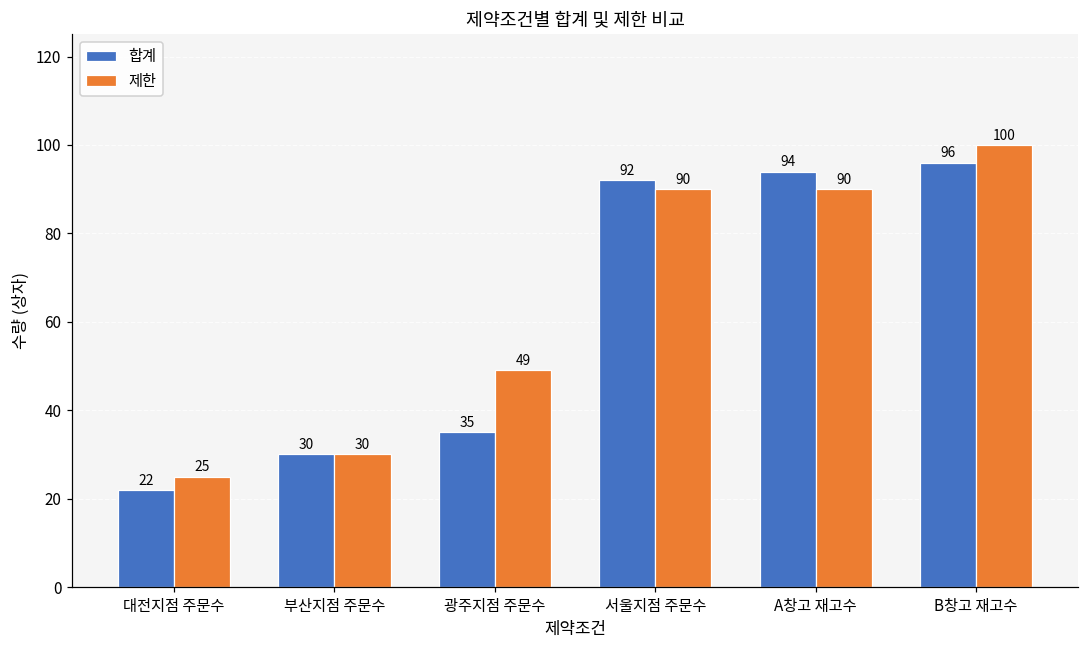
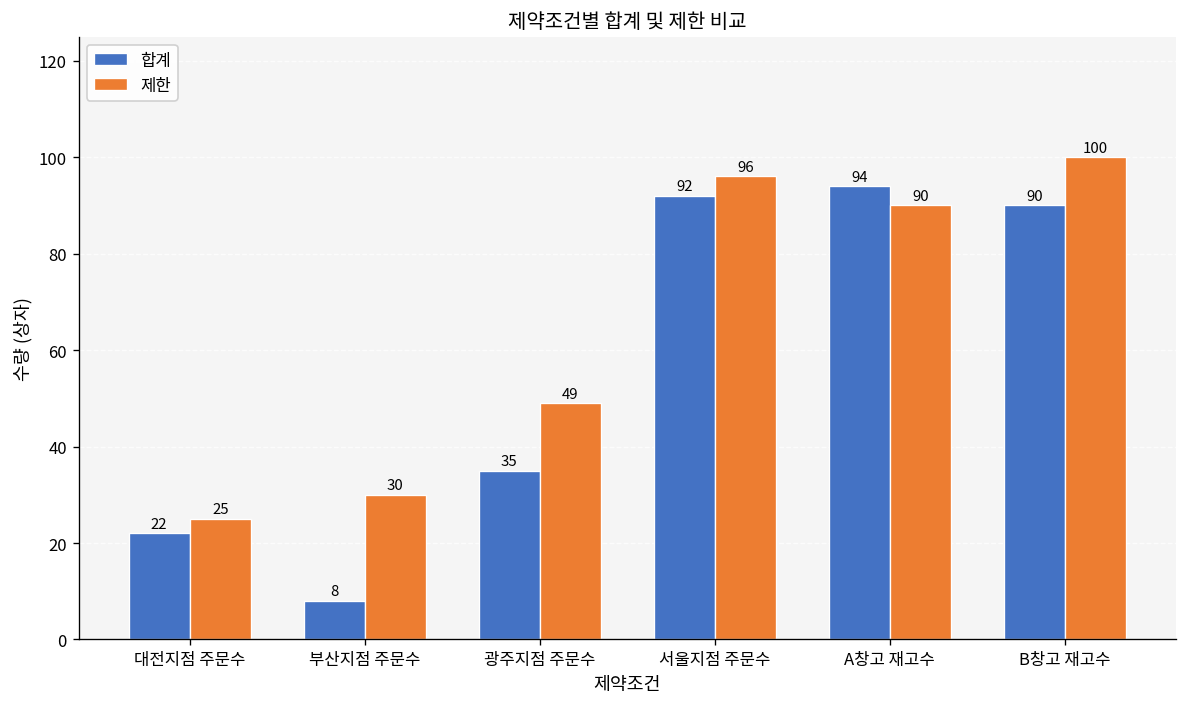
  {
    "합계": {
      "대전지점 주문수": 22,
-     "부산지점 주문수": 30,
+     "부산지점 주문수": 8,
      "광주지점 주문수": 35,
      "서울지점 주문수": 92,
      "A창고 재고수": 94,
-     "B창고 재고수": 96
+     "B창고 재고수": 90
    },
    "제한": {
      "대전지점 주문수": 25,
      "부산지점 주문수": 30,
      "광주지점 주문수": 49,
-     "서울지점 주문수": 90,
+     "서울지점 주문수": 96,
      "A창고 재고수": 90,
      "B창고 재고수": 100
    }
  }
